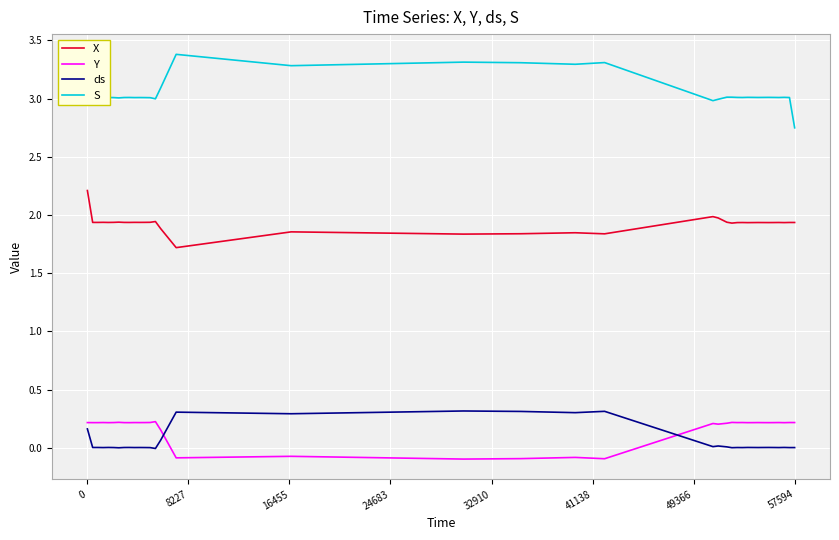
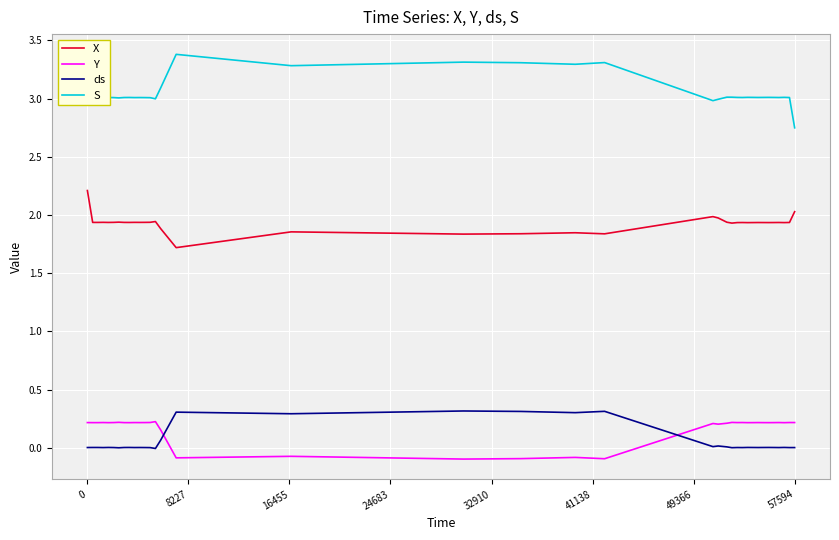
  {
    "X": {
      "0": 2.21,
-     "57594": 1.94
+     "57594": 2.03
    },
    "Y": {
      "0": 0.22,
      "57594": 0.22
    },
    "ds": {
-     "0": 0.16,
+     "0": 0.00,
      "57594": 0.00
    },
    "S": {
      "57594": 2.75
    }
  }
